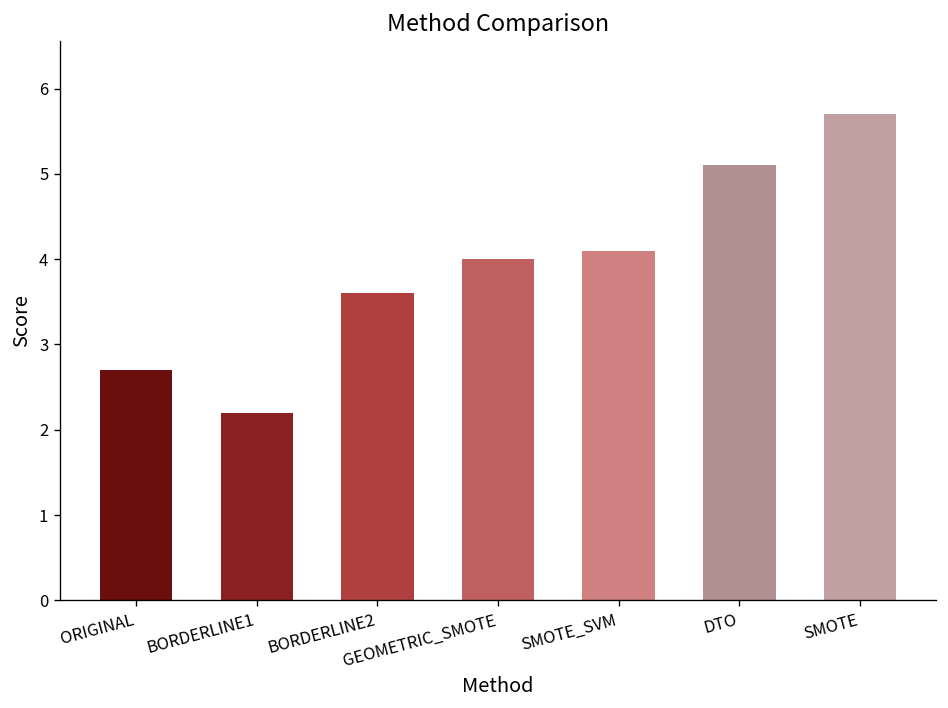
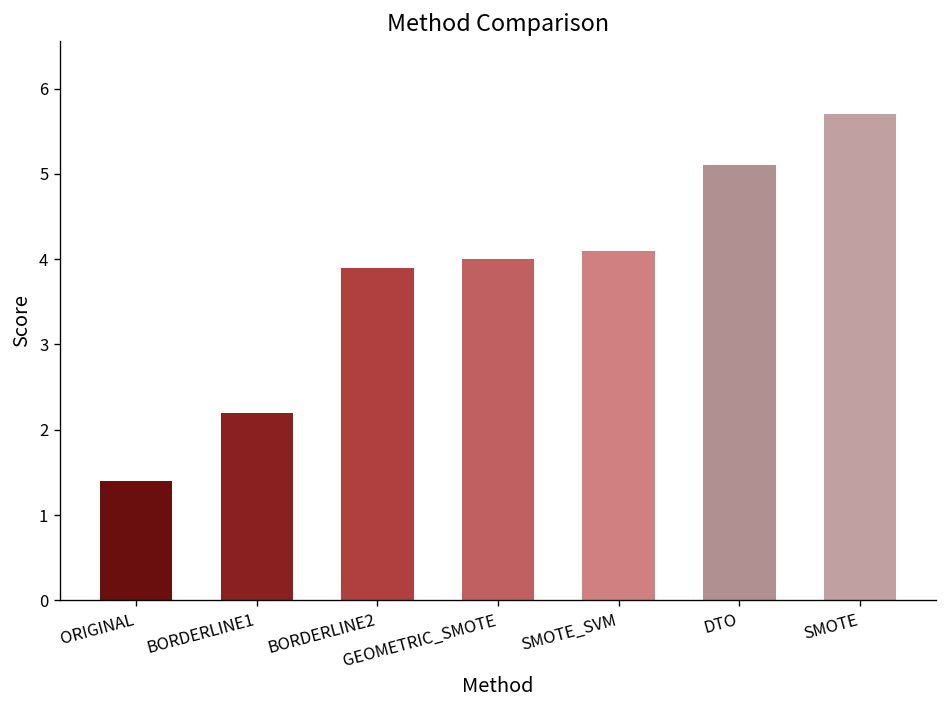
  {
-   "ORIGINAL": 2.7,
+   "ORIGINAL": 1.4,
    "BORDERLINE1": 2.2,
-   "BORDERLINE2": 3.6,
+   "BORDERLINE2": 3.9,
    "GEOMETRIC_SMOTE": 4.0,
    "SMOTE_SVM": 4.1,
    "DTO": 5.1,
    "SMOTE": 5.7
  }
